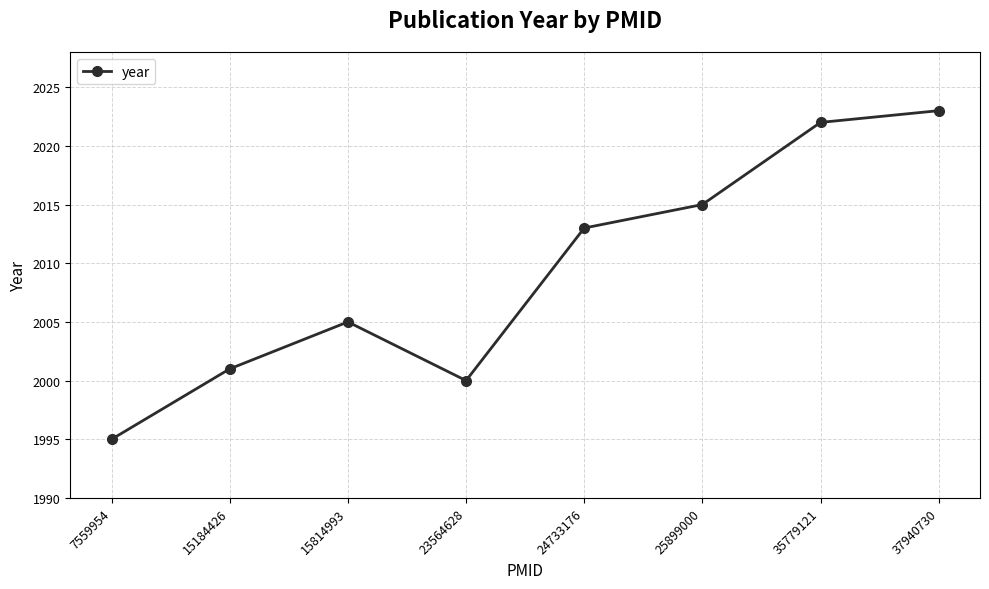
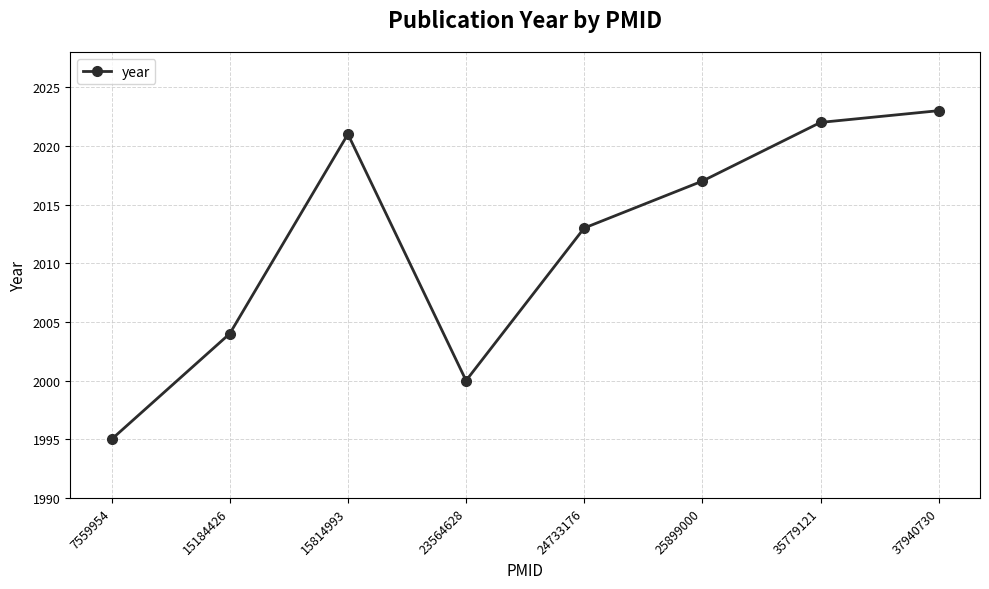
  {
    "7559954": 1995,
-   "15184426": 2001,
-   "15814993": 2005,
+   "15184426": 2004,
+   "15814993": 2021,
    "23564628": 2000,
    "24733176": 2013,
-   "25899000": 2015,
+   "25899000": 2017,
    "35779121": 2022,
    "37940730": 2023
  }
